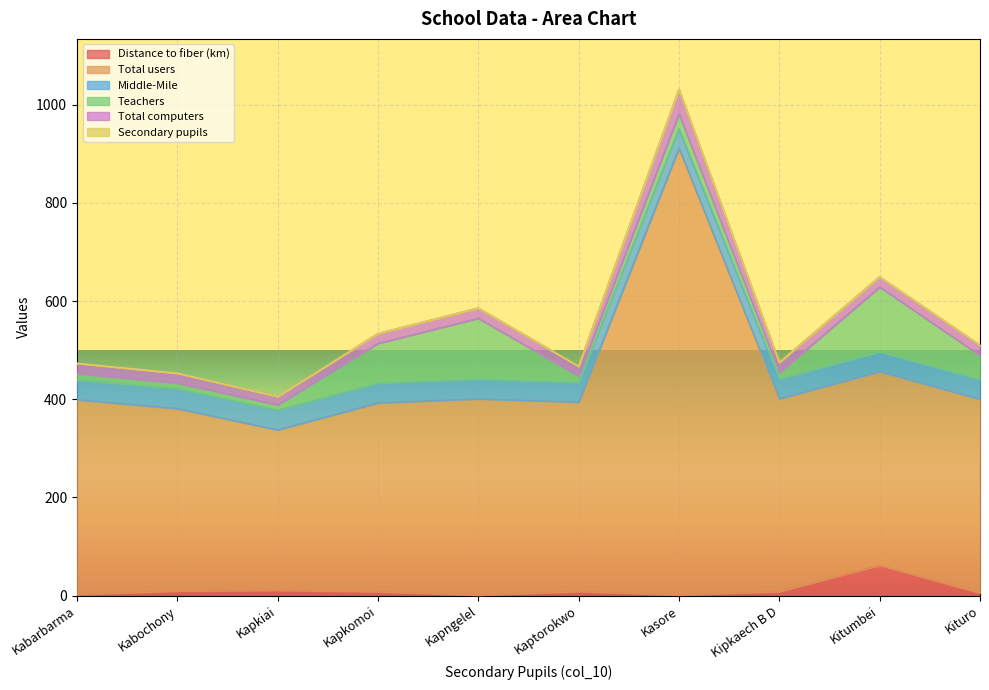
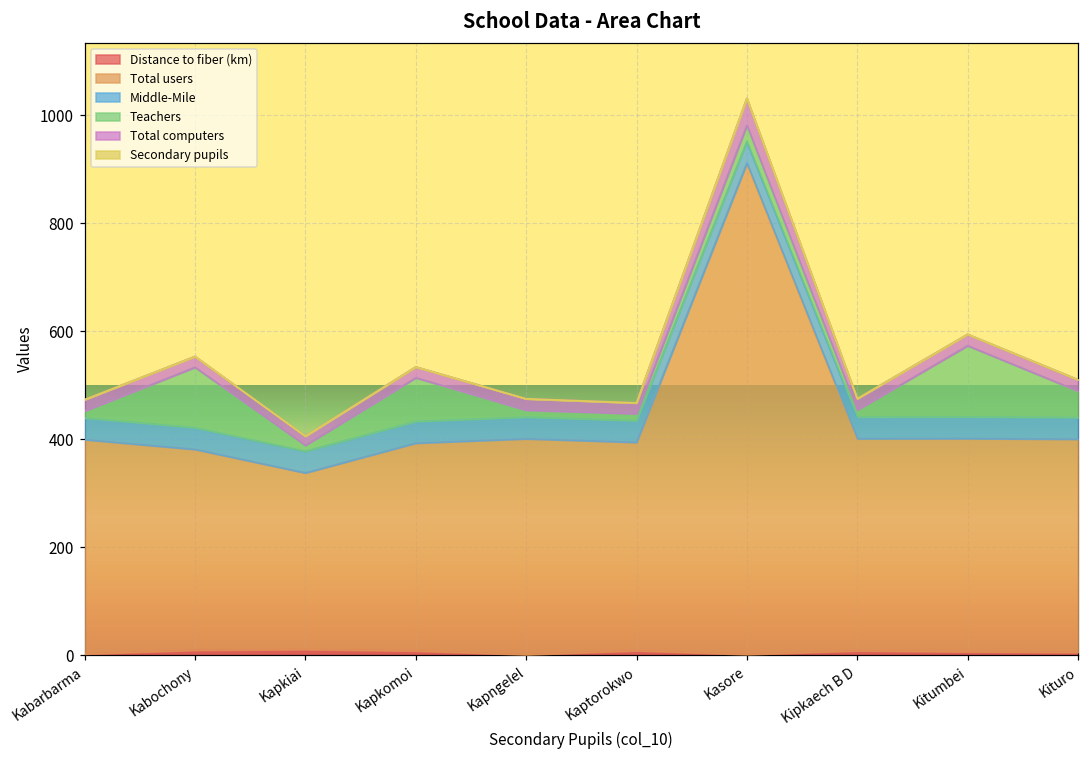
  {
    "Distance to fiber (km)": {
      "Kabarbarma": 0,
      "Kabochony": 10,
      "Kapkiai": 10,
      "Kapkomoi": 10,
      "Kapngelel": 0,
      "Kaptorokwo": 10,
      "Kasore": 0,
      "Kipkaech B D": 10,
-     "Kitumbei": 60,
+     "Kitumbei": 10,
      "Kituro": 0
    },
    "Middle-Mile": {
      "Kabarbarma": 40,
      "Kabochony": 40,
      "Kapkiai": 40,
      "Kapkomoi": 40,
      "Kapngelel": 40,
      "Kaptorokwo": 40,
      "Kasore": 40,
      "Kipkaech B D": 40,
      "Kitumbei": 40,
      "Kituro": 40
    },
    "Teachers": {
      "Kabarbarma": 10,
-     "Kabochony": 10,
+     "Kabochony": 110,
      "Kapkiai": 10,
      "Kapkomoi": 80,
-     "Kapngelel": 120,
+     "Kapngelel": 10,
      "Kaptorokwo": 10,
      "Kasore": 30,
      "Kipkaech B D": 10,
      "Kitumbei": 130,
      "Kituro": 50
    }
  }
